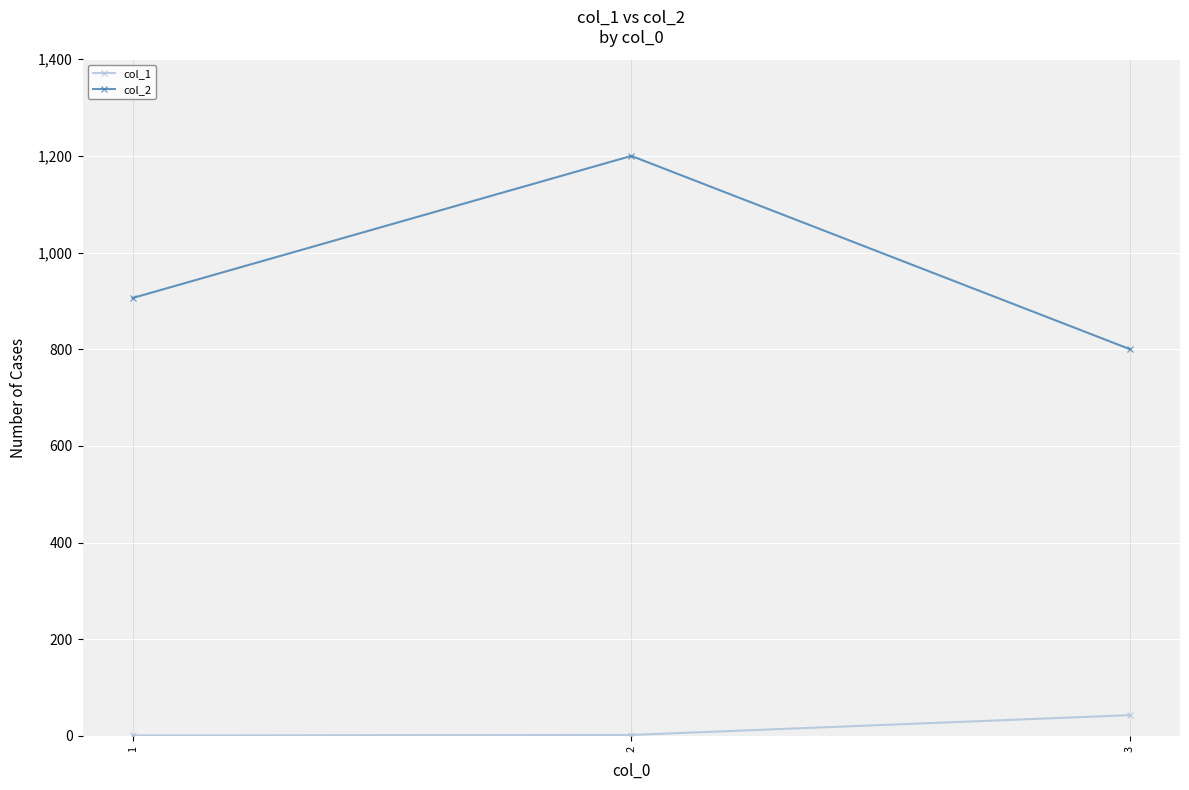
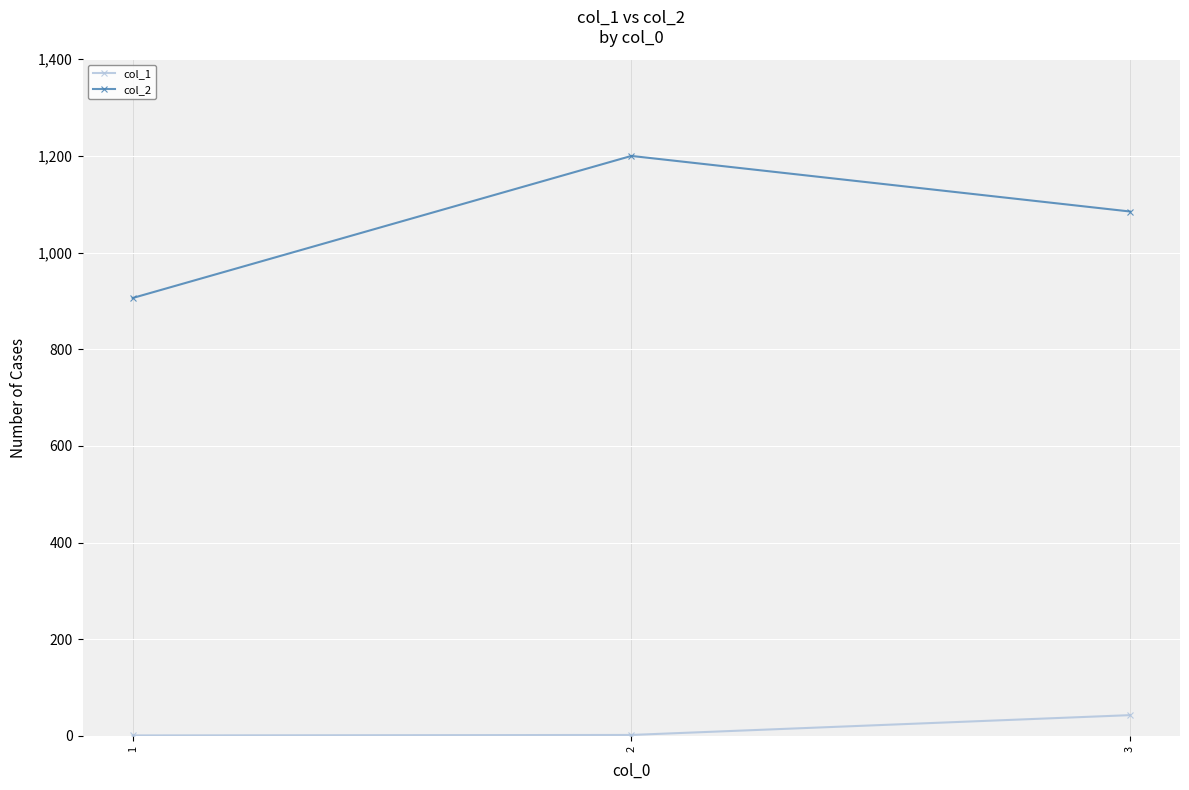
  {
    "col_1": {
      "1": "0",
      "2": "0",
      "3": "40"
    },
    "col_2": {
      "1": "910",
      "2": "1,200",
-     "3": "800"
+     "3": "1,090"
    }
  }
